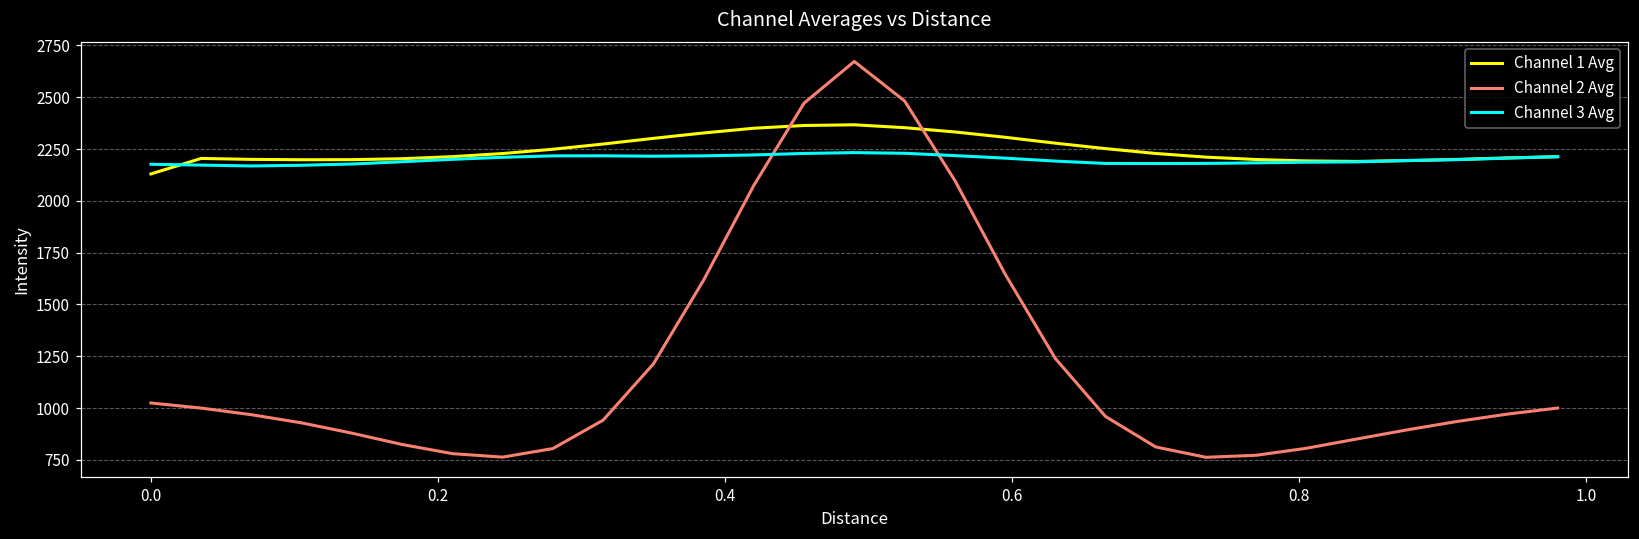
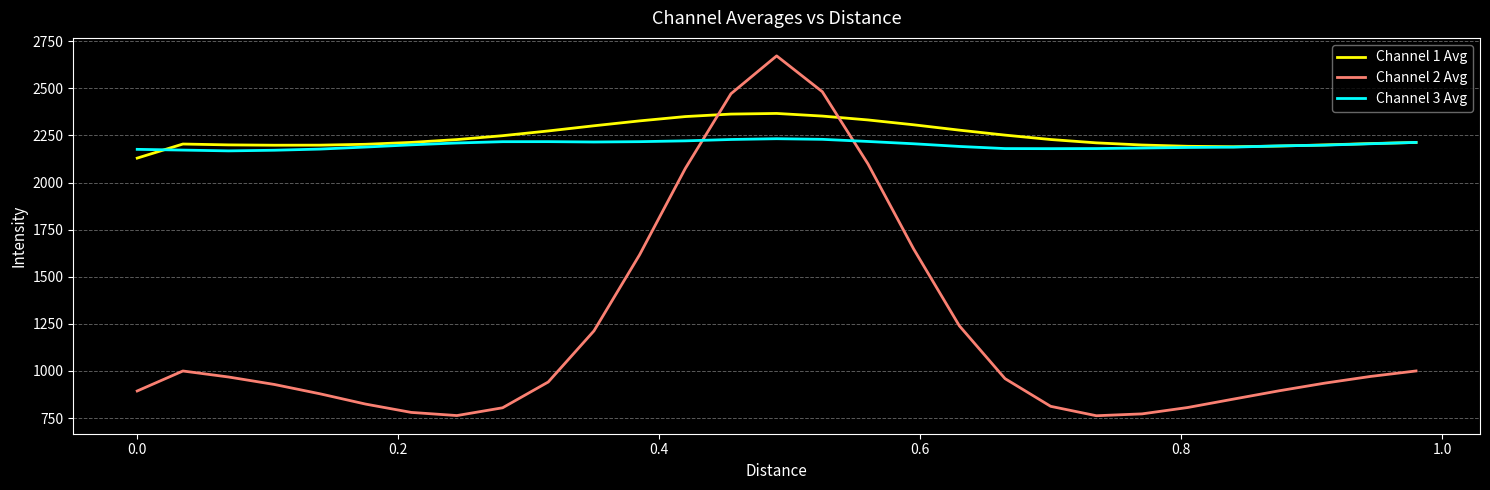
  {
    "Channel 1 Avg": {
      "0.0": 2130
    },
    "Channel 2 Avg": {
-     "0.0": 1020
+     "0.0": 890
    },
    "Channel 3 Avg": {
      "0.0": 2180
    }
  }
